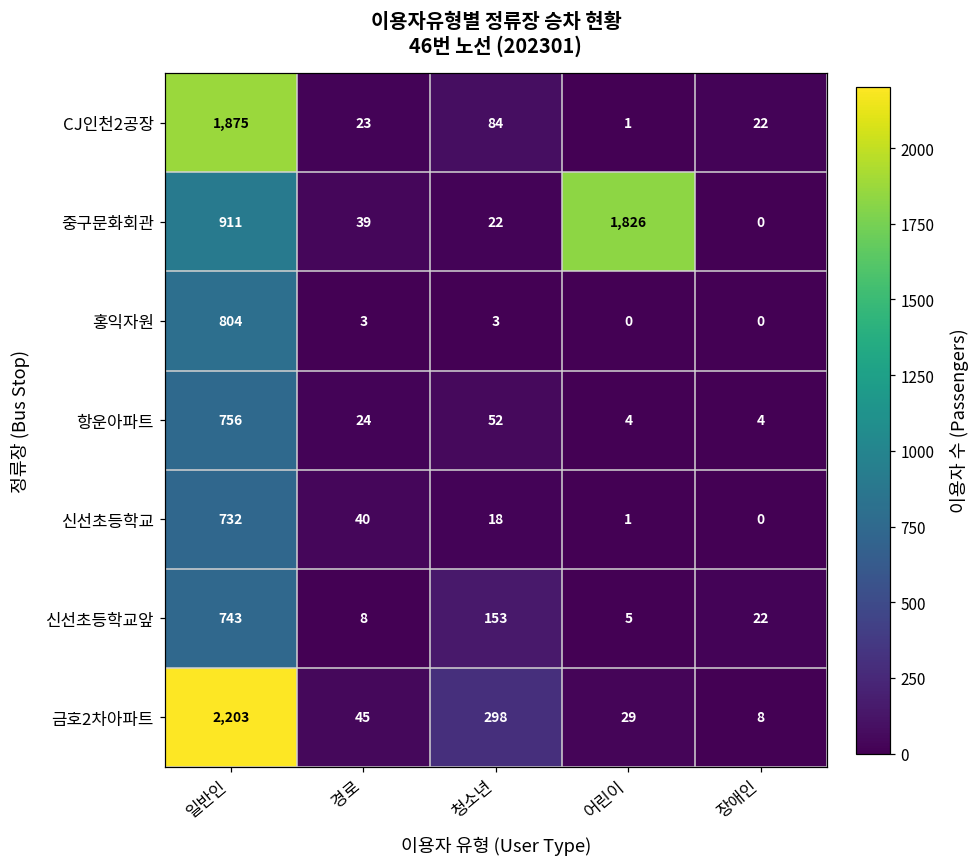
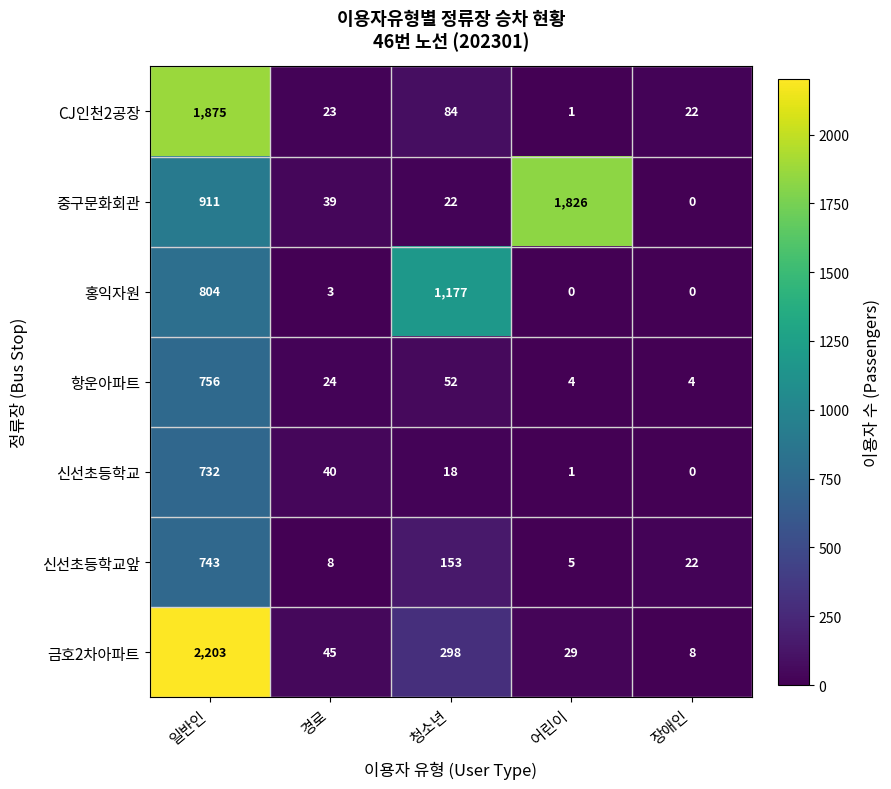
  {
    "CJ인천2공장": {
      "일반인": "1,875",
      "경로": "23",
      "청소년": "84",
      "어린이": "1",
      "장애인": "22"
    },
    "중구문화회관": {
      "일반인": "911",
      "경로": "39",
      "청소년": "22",
      "어린이": "1,826",
      "장애인": "0"
    },
    "홍익자원": {
      "일반인": "804",
      "경로": "3",
-     "청소년": "3",
+     "청소년": "1,177",
      "어린이": "0",
      "장애인": "0"
    },
    "항운아파트": {
      "일반인": "756",
      "경로": "24",
      "청소년": "52",
      "어린이": "4",
      "장애인": "4"
    },
    "신선초등학교": {
      "일반인": "732",
      "경로": "40",
      "청소년": "18",
      "어린이": "1",
      "장애인": "0"
    },
    "신선초등학교앞": {
      "일반인": "743",
      "경로": "8",
      "청소년": "153",
      "어린이": "5",
      "장애인": "22"
    },
    "금호2차아파트": {
      "일반인": "2,203",
      "경로": "45",
      "청소년": "298",
      "어린이": "29",
      "장애인": "8"
    }
  }
